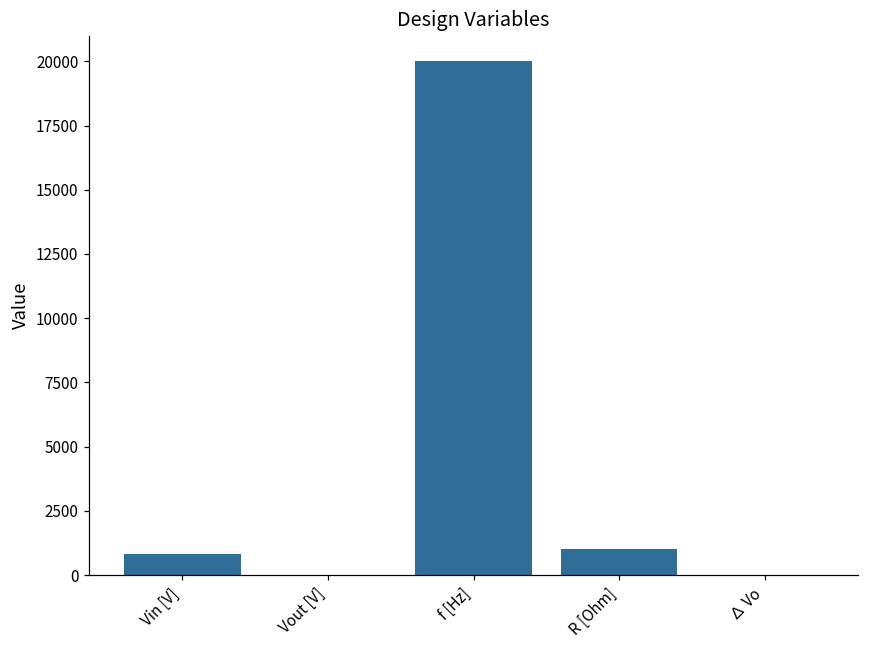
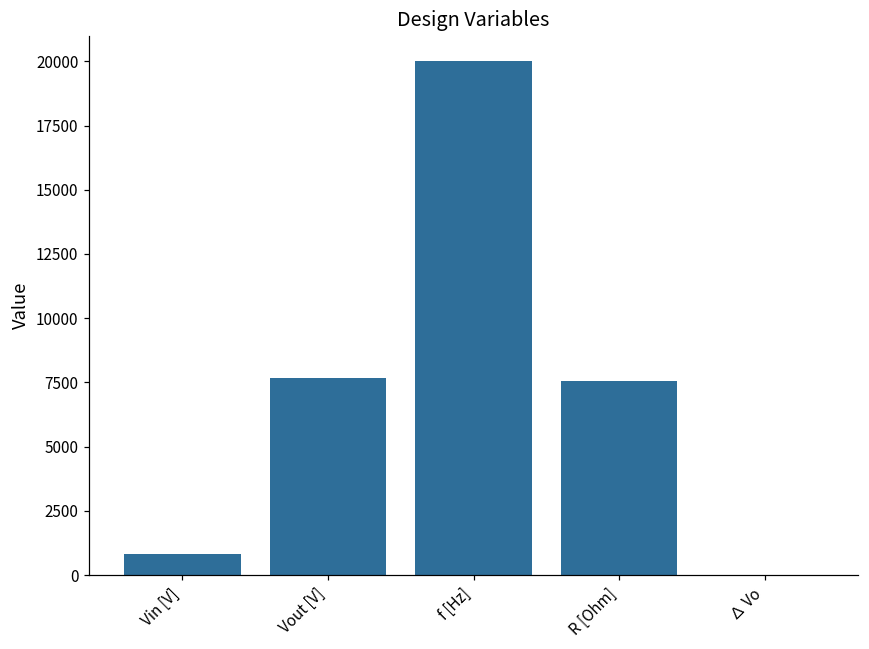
  {
    "Vin [V]": 800,
-   "Vout [V]": 0,
+   "Vout [V]": 7700,
    "f [Hz]": 20000,
-   "R [Ohm]": 1000
+   "R [Ohm]": 7500
  }
